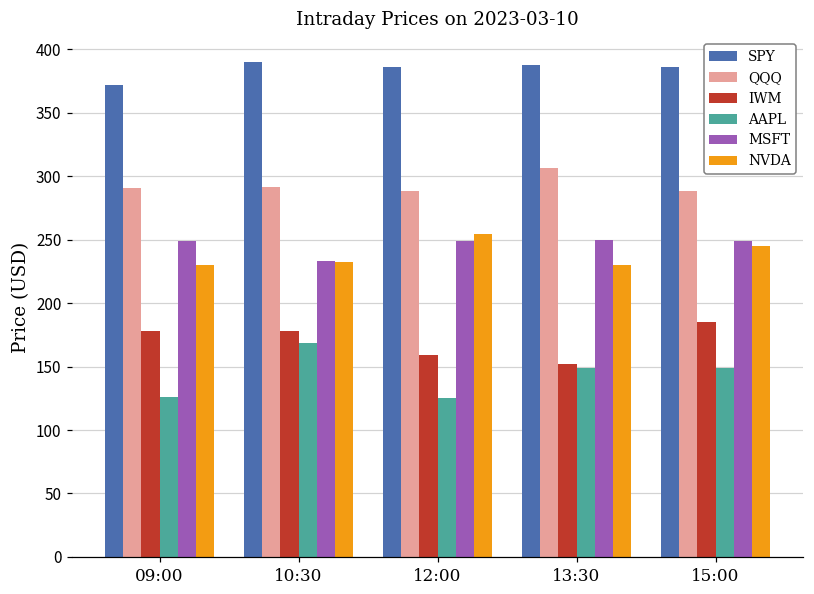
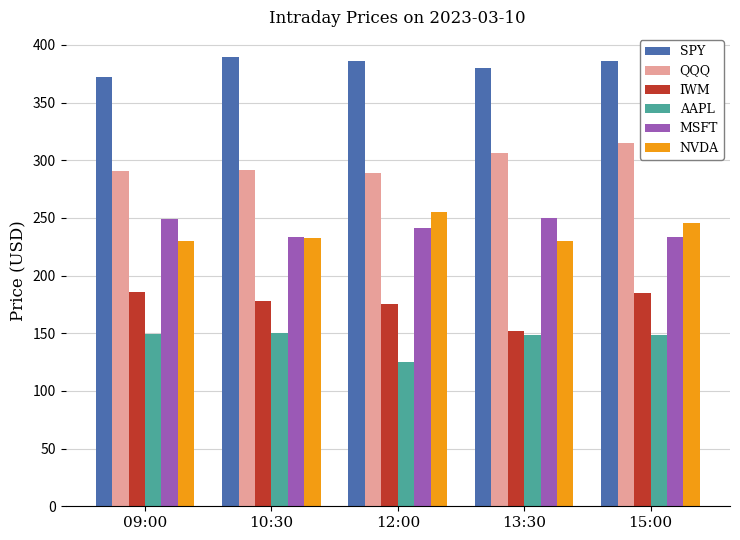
  {
    "SPY": {
      "09:00": 372,
      "10:30": 390,
      "12:00": 386,
-     "13:30": 387,
+     "13:30": 380,
      "15:00": 386
    },
    "QQQ": {
      "09:00": 291,
      "10:30": 292,
      "12:00": 289,
      "13:30": 306,
-     "15:00": 289
+     "15:00": 315
    },
    "IWM": {
-     "09:00": 178,
+     "09:00": 186,
      "10:30": 178,
-     "12:00": 159,
+     "12:00": 175,
      "13:30": 152,
      "15:00": 185
    },
    "AAPL": {
-     "09:00": 126,
-     "10:30": 169,
+     "09:00": 149,
+     "10:30": 150,
      "12:00": 125,
      "13:30": 149,
      "15:00": 149
    },
    "MSFT": {
      "09:00": 249,
      "10:30": 234,
-     "12:00": 249,
+     "12:00": 241,
      "13:30": 250,
-     "15:00": 249
+     "15:00": 233
    },
    "NVDA": {
      "09:00": 230,
      "10:30": 233,
      "12:00": 255,
      "13:30": 230,
      "15:00": 245
    }
  }
